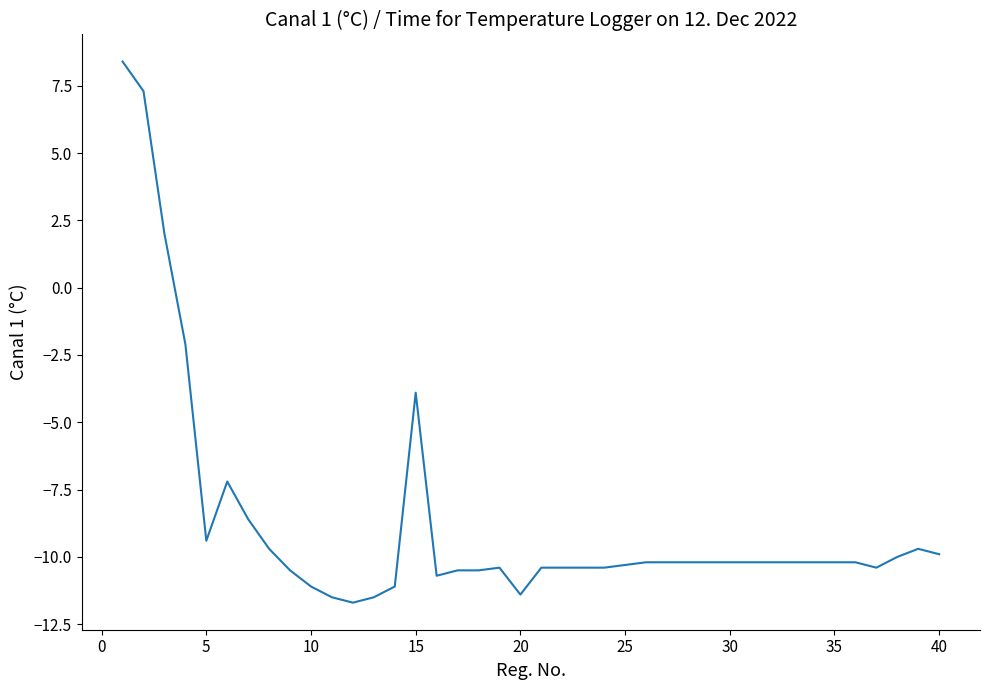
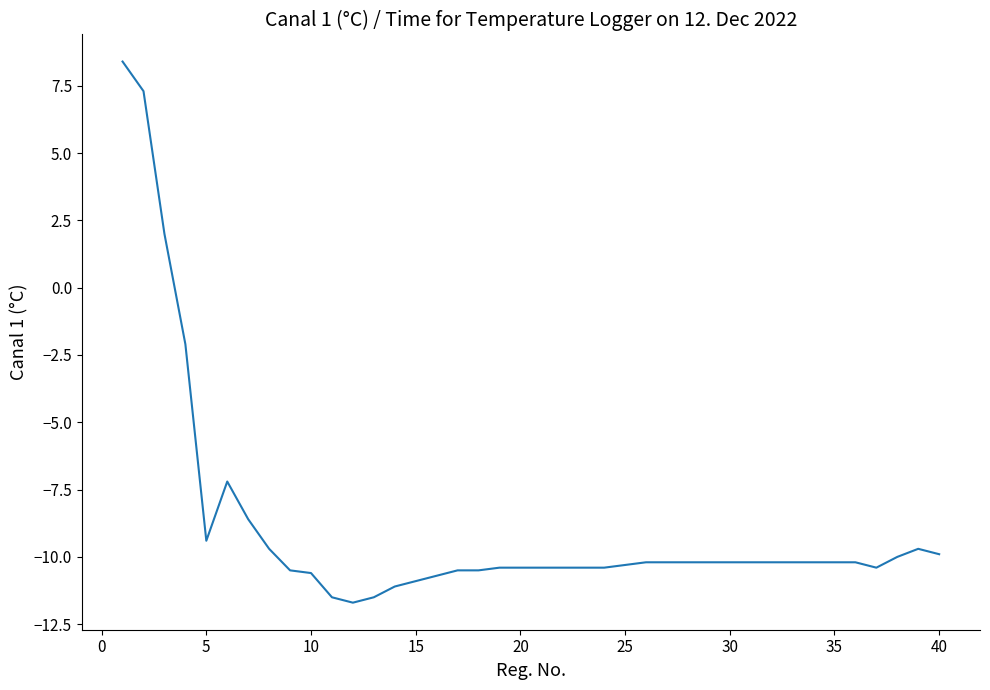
  {
    "5": -9.4,
-   "10": -11.1,
-   "15": -3.9,
-   "20": -11.4,
+   "10": -10.6,
+   "15": -10.9,
+   "20": -10.4,
    "25": -10.3,
    "30": -10.2,
    "35": -10.2,
    "40": -9.9
  }
